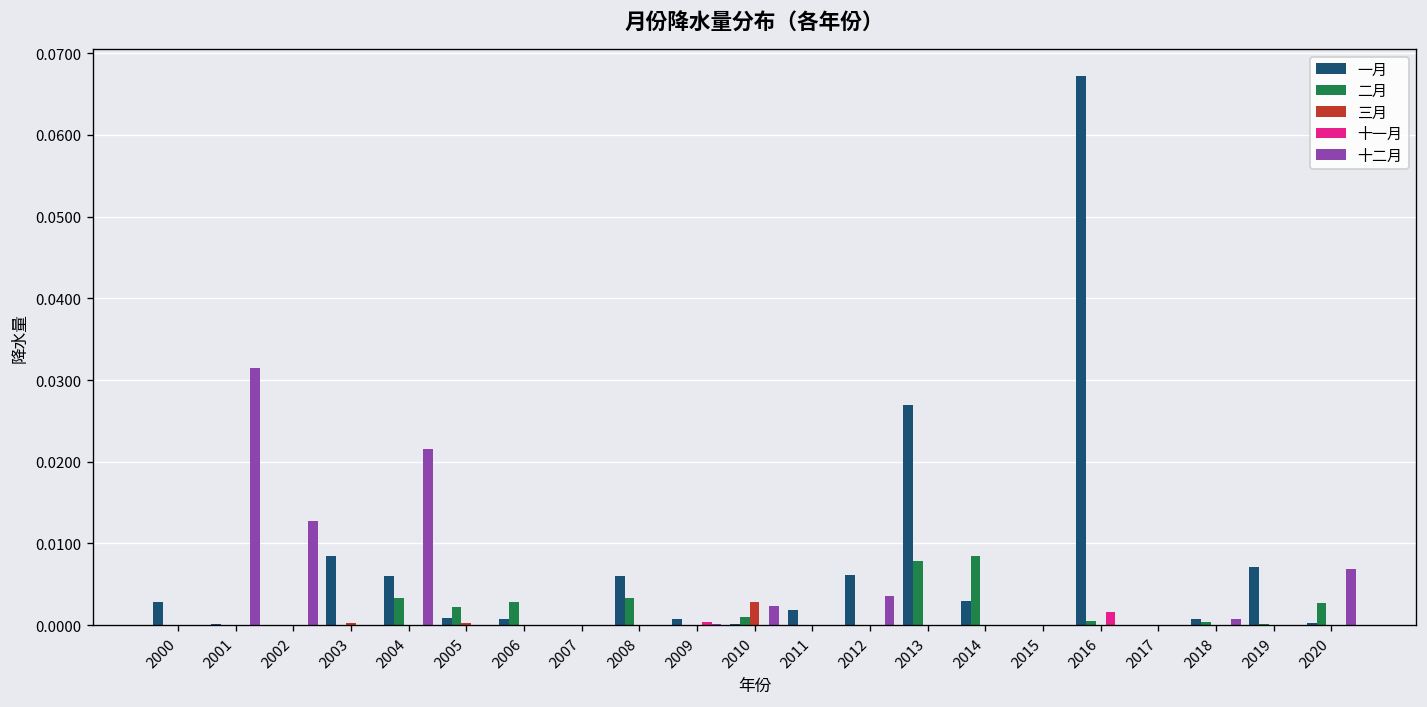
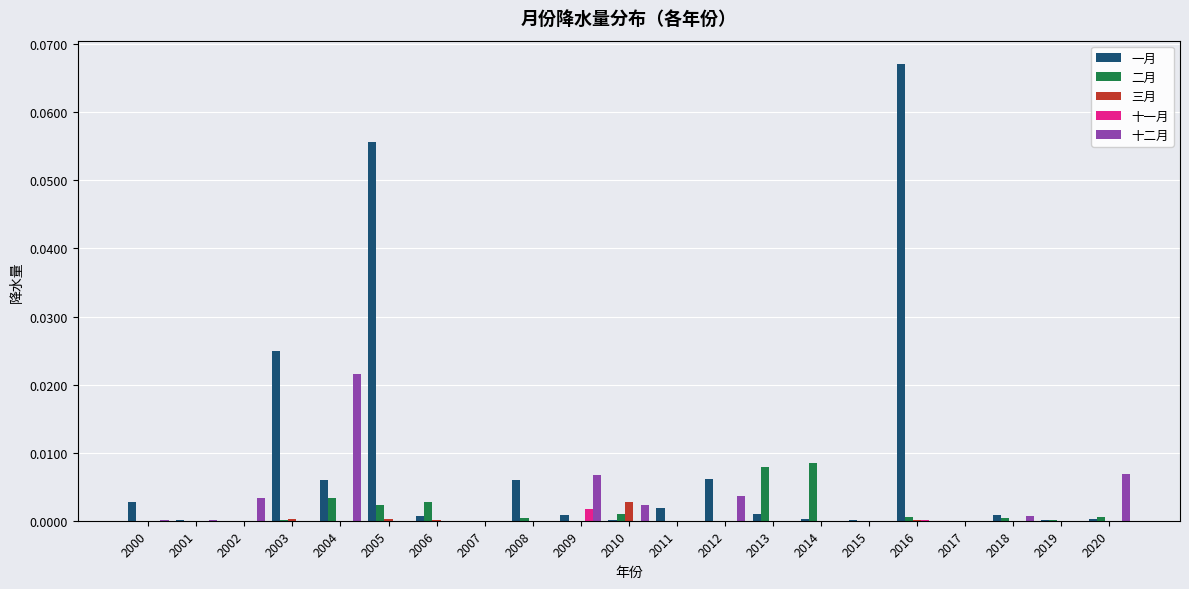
  {
    "一月": {
      "2000": 0.003,
      "2002": 0.000,
-     "2003": 0.008,
+     "2003": 0.025,
      "2004": 0.006,
-     "2005": 0.001,
+     "2005": 0.056,
      "2006": 0.001,
      "2007": 0.000,
      "2008": 0.006,
      "2009": 0.001,
      "2011": 0.002,
      "2012": 0.006,
-     "2013": 0.027,
-     "2014": 0.003,
+     "2013": 0.001,
+     "2014": 0.000,
      "2016": 0.067,
      "2017": 0.000,
      "2018": 0.001,
-     "2019": 0.007
+     "2019": 0.000
    },
    "二月": {
      "2000": 0.000,
      "2001": 0.000,
      "2002": 0.000,
      "2004": 0.003,
      "2005": 0.002,
      "2006": 0.003,
      "2007": 0.000,
-     "2008": 0.003,
+     "2008": 0.000,
      "2009": 0.000,
      "2010": 0.001,
      "2011": 0.000,
      "2012": 0.000,
      "2013": 0.008,
      "2014": 0.008,
      "2015": 0.000,
      "2016": 0.000,
      "2017": 0.000,
-     "2020": 0.003
+     "2020": 0.001
    },
    "三月": {
      "2000": 0.000,
      "2001": 0.000,
      "2002": 0.000,
      "2004": 0.000,
      "2007": 0.000,
      "2008": 0.000,
      "2009": 0.000,
      "2010": 0.003,
      "2011": 0.000,
      "2012": 0.000,
      "2013": 0.000,
      "2014": 0.000,
      "2015": 0.000,
      "2017": 0.000,
      "2018": 0.000,
      "2019": 0.000,
      "2020": 0.000
    },
    "十一月": {
      "2000": 0.000,
      "2001": 0.000,
      "2002": 0.000,
      "2003": 0.000,
      "2004": 0.000,
      "2005": 0.000,
      "2006": 0.000,
      "2007": 0.000,
      "2008": 0.000,
-     "2009": 0.000,
+     "2009": 0.002,
      "2010": 0.000,
      "2011": 0.000,
      "2012": 0.000,
      "2013": 0.000,
      "2014": 0.000,
      "2015": 0.000,
-     "2016": 0.002,
+     "2016": 0.000,
      "2017": 0.000,
      "2018": 0.000,
      "2019": 0.000,
      "2020": 0.000
    },
    "十二月": {
-     "2001": 0.031,
-     "2002": 0.013,
+     "2001": 0.000,
+     "2002": 0.003,
      "2003": 0.000,
      "2004": 0.022,
      "2005": 0.000,
      "2006": 0.000,
      "2007": 0.000,
      "2008": 0.000,
-     "2009": 0.000,
+     "2009": 0.007,
      "2010": 0.002,
      "2011": 0.000,
      "2012": 0.004,
      "2013": 0.000,
      "2014": 0.000,
      "2015": 0.000,
      "2016": 0.000,
      "2017": 0.000,
      "2018": 0.001,
      "2019": 0.000,
      "2020": 0.007
    }
  }
